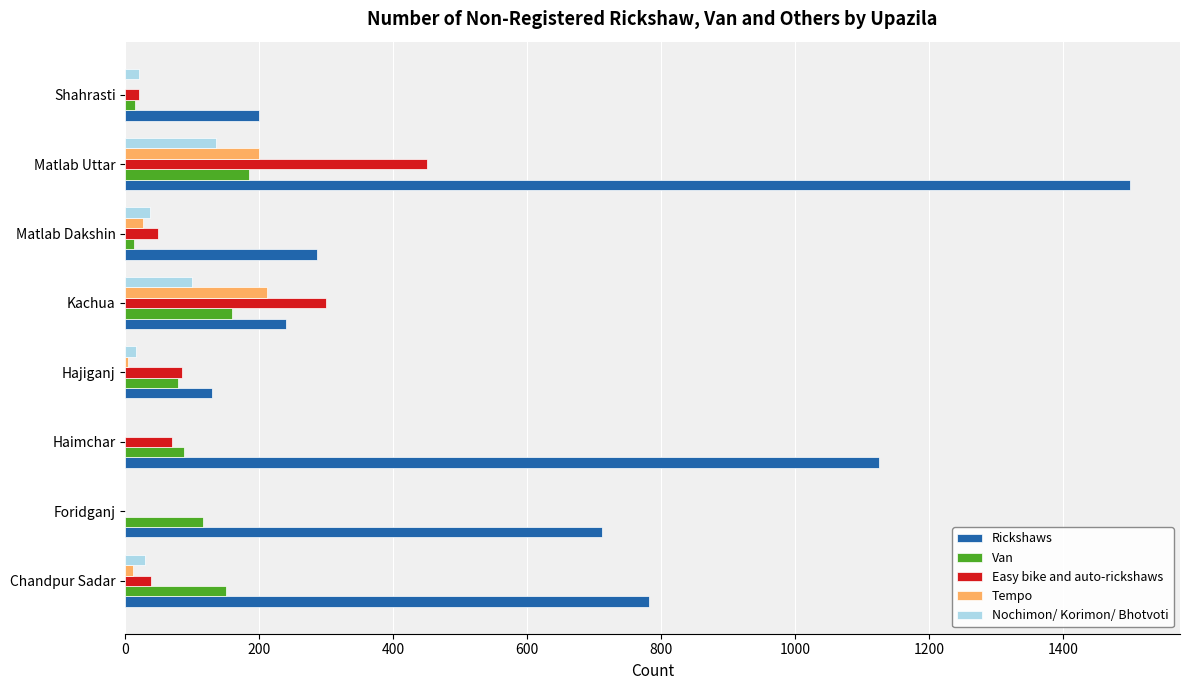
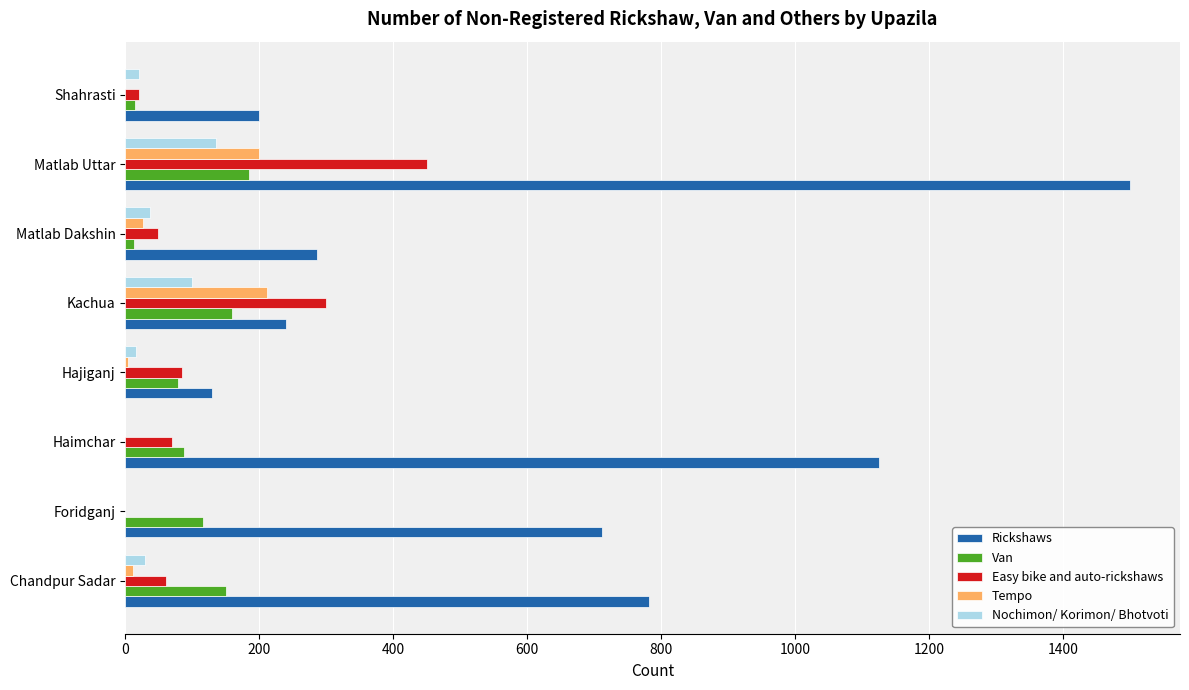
  {
    "Rickshaws": {
      "Shahrasti": 200,
      "Matlab Uttar": 1500,
      "Matlab Dakshin": 290,
      "Kachua": 240,
      "Hajiganj": 130,
      "Haimchar": 1130,
      "Foridganj": 710,
      "Chandpur Sadar": 780
    },
    "Van": {
      "Shahrasti": 20,
      "Matlab Uttar": 190,
      "Matlab Dakshin": 10,
      "Kachua": 160,
      "Hajiganj": 80,
      "Haimchar": 90,
      "Foridganj": 120,
      "Chandpur Sadar": 150
    },
    "Easy bike and auto-rickshaws": {
      "Shahrasti": 20,
      "Matlab Uttar": 450,
      "Matlab Dakshin": 50,
      "Kachua": 300,
      "Hajiganj": 90,
      "Haimchar": 70,
      "Foridganj": 0,
-     "Chandpur Sadar": 40
+     "Chandpur Sadar": 60
    },
    "Tempo": {
      "Shahrasti": 0,
      "Matlab Uttar": 200,
      "Matlab Dakshin": 30,
      "Kachua": 210,
      "Hajiganj": 0,
      "Haimchar": 0,
      "Foridganj": 0,
      "Chandpur Sadar": 10
    },
    "Nochimon/ Korimon/ Bhotvoti": {
      "Shahrasti": 20,
      "Matlab Uttar": 140,
      "Matlab Dakshin": 40,
      "Kachua": 100,
      "Hajiganj": 20,
      "Haimchar": 0,
      "Foridganj": 0,
      "Chandpur Sadar": 30
    }
  }
